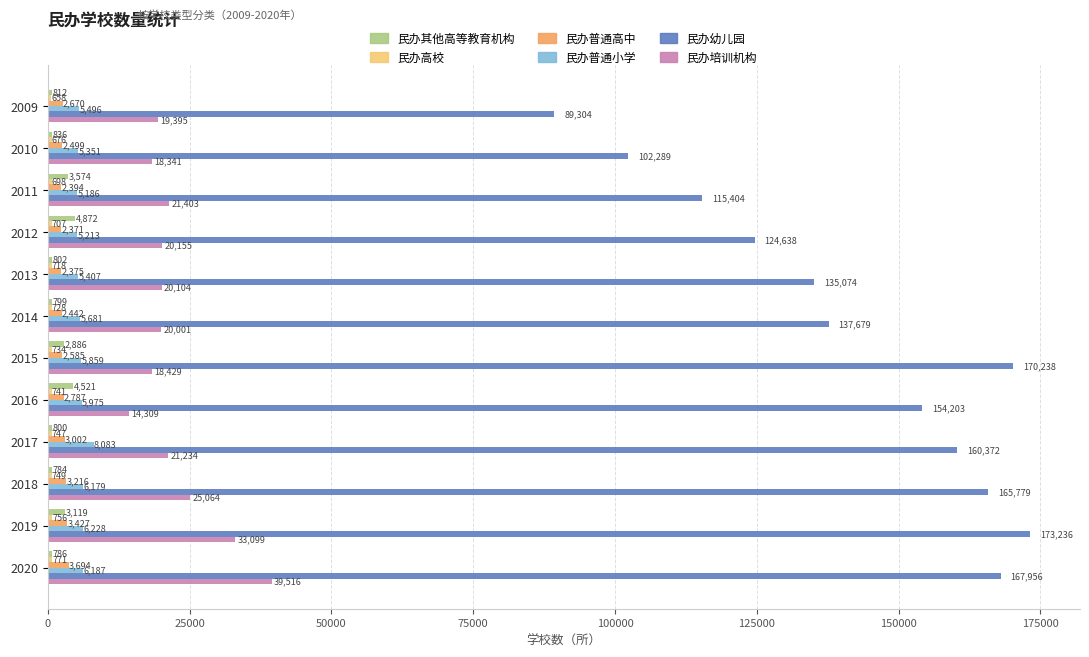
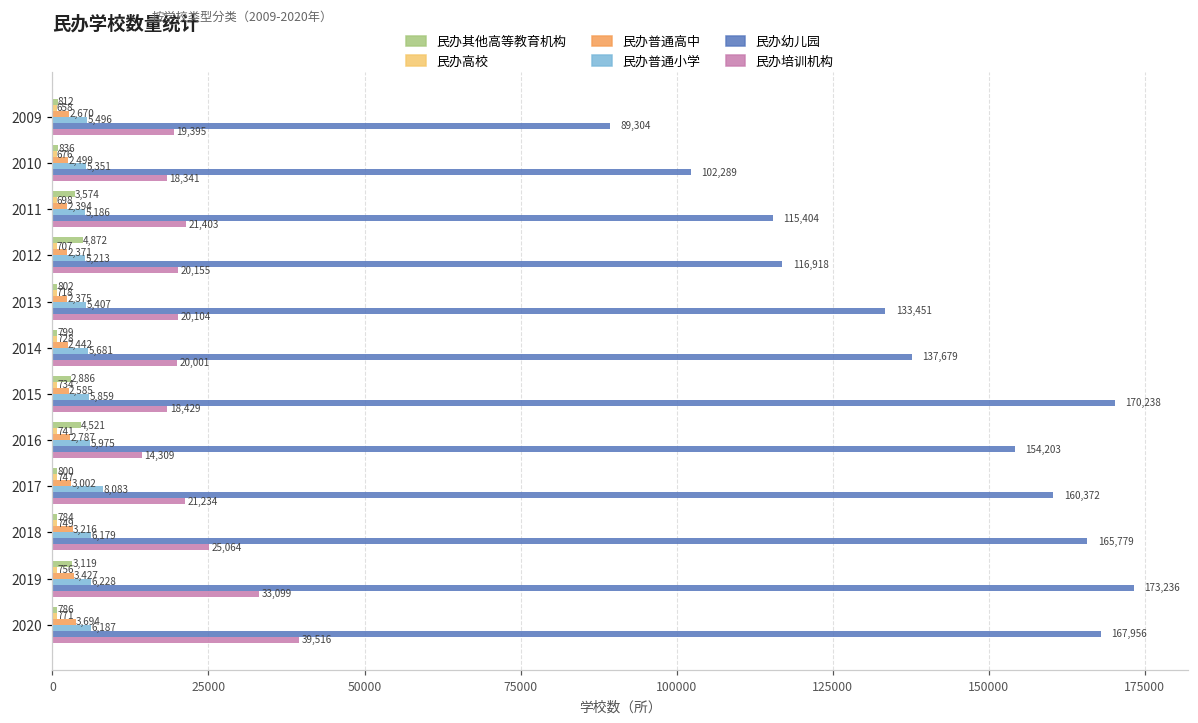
  {
    "民办其他高等教育机构": {
      "2011": "3,574",
      "2012": "4,872",
      "2015": "2,886",
      "2016": "4,521",
      "2019": "3,119"
    },
    "民办普通小学": {
      "2009": "5,496",
      "2010": "5,351",
      "2011": "5,186",
      "2012": "5,213",
      "2013": "5,407",
      "2014": "5,681",
      "2015": "5,859",
      "2016": "5,975",
      "2017": "8,083",
      "2018": "6,179",
      "2019": "6,228",
      "2020": "6,187"
    },
    "民办幼儿园": {
      "2009": "89,304",
      "2010": "102,289",
      "2011": "115,404",
-     "2012": "124,638",
-     "2013": "135,074",
+     "2012": "116,918",
+     "2013": "133,451",
      "2014": "137,679",
      "2015": "170,238",
      "2016": "154,203",
      "2017": "160,372",
      "2018": "165,779",
      "2019": "173,236",
      "2020": "167,956"
    },
    "民办培训机构": {
      "2009": "19,395",
      "2010": "18,341",
      "2011": "21,403",
      "2012": "20,155",
      "2013": "20,104",
      "2014": "20,001",
      "2015": "18,429",
      "2016": "14,309",
      "2017": "21,234",
      "2018": "25,064",
      "2019": "33,099",
      "2020": "39,516"
    }
  }
